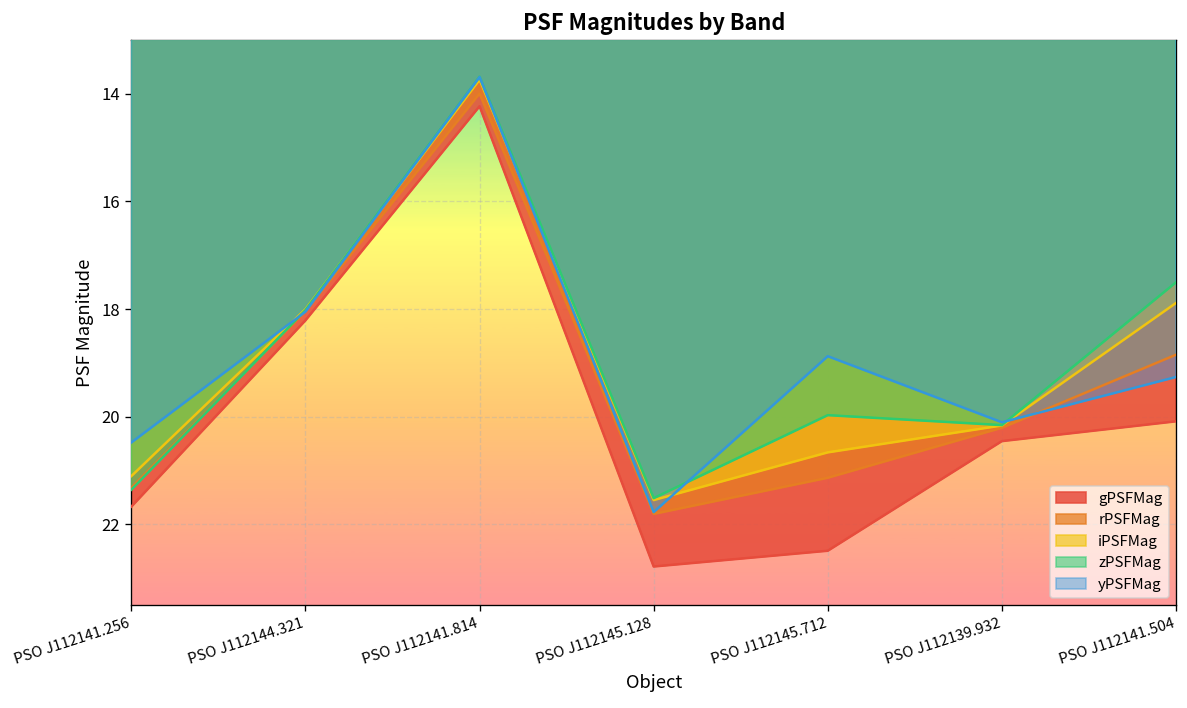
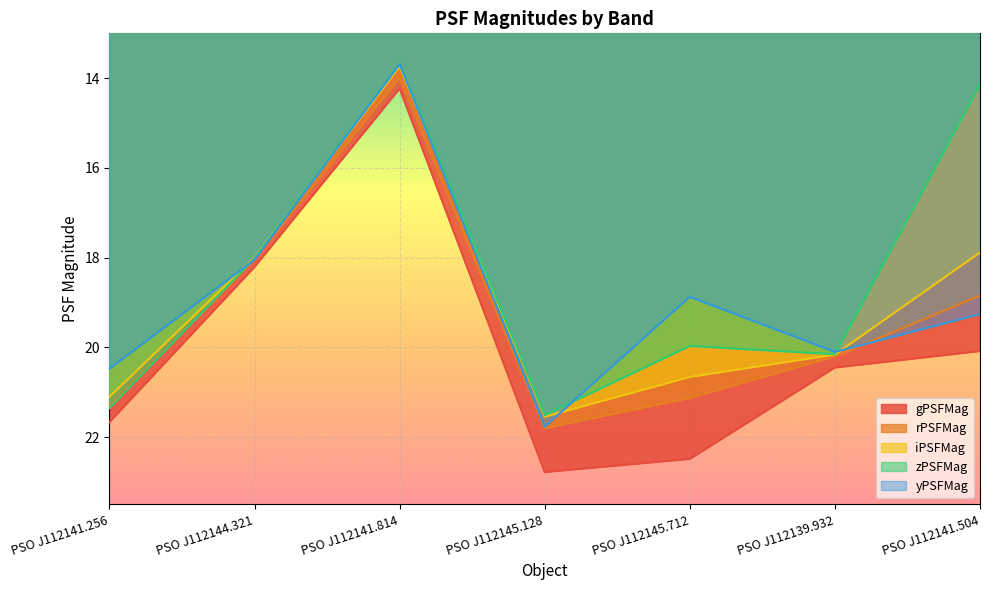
  {
    "zPSFMag": {
      "PSO J112145.712": 20.0,
-     "PSO J112141.504": 17.5
+     "PSO J112141.504": 14.1
    },
    "yPSFMag": {
      "PSO J112141.256": 20.5,
      "PSO J112145.712": 18.9,
      "PSO J112141.504": 19.3
    }
  }
